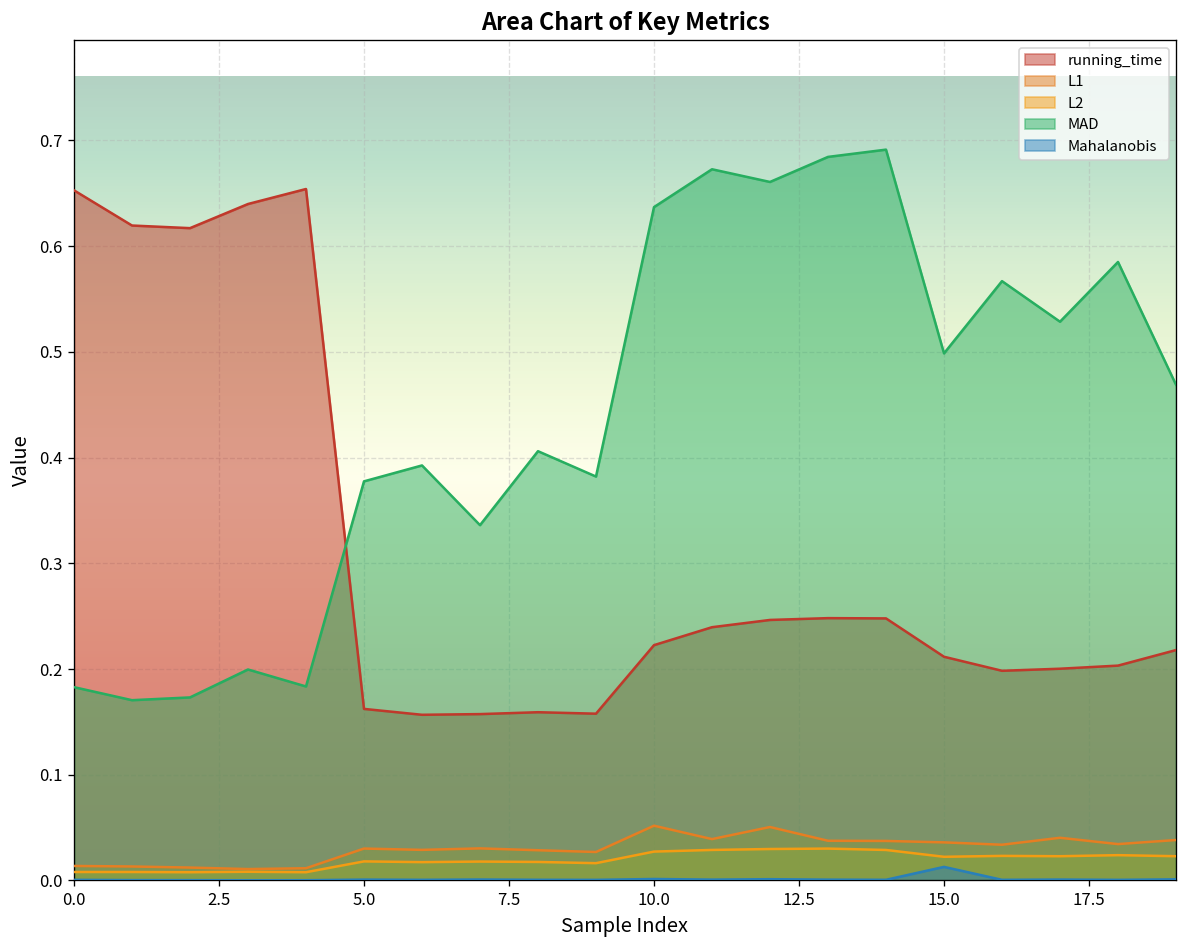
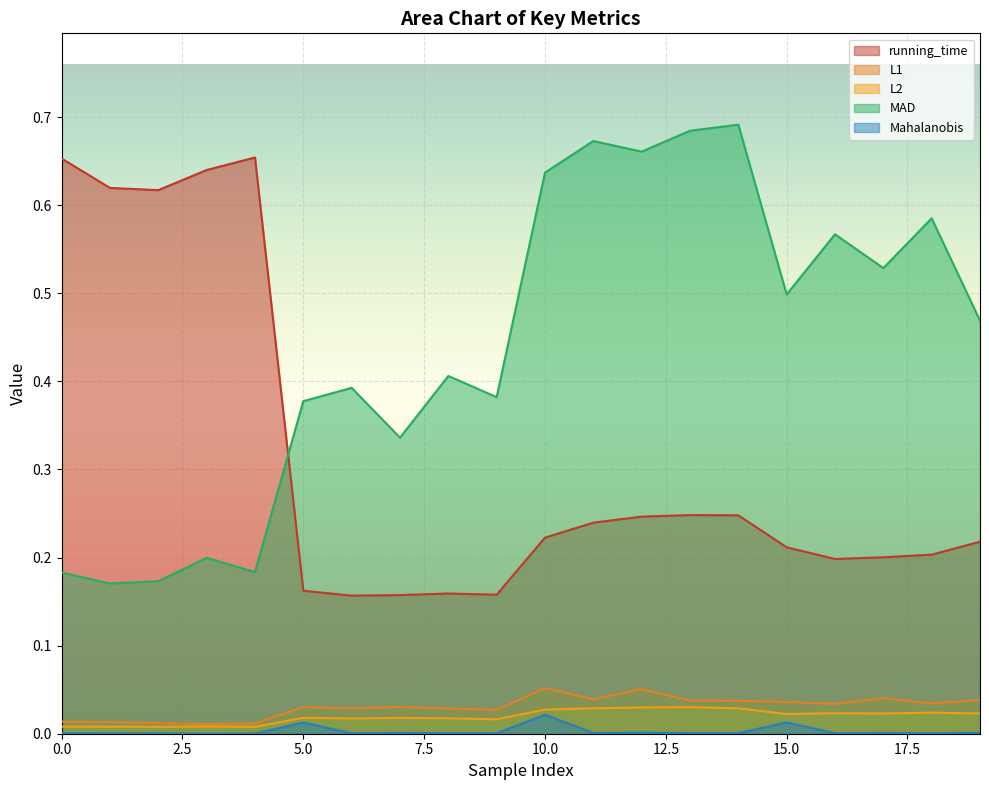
  {
    "MAD": {
      "0.0": 0.18,
      "5.0": 0.38,
      "10.0": 0.64,
      "15.0": 0.50
    },
    "Mahalanobis": {
      "0.0": 0.00,
-     "5.0": 0.00,
-     "10.0": 0.00,
+     "5.0": 0.01,
+     "10.0": 0.02,
      "15.0": 0.01
    }
  }
